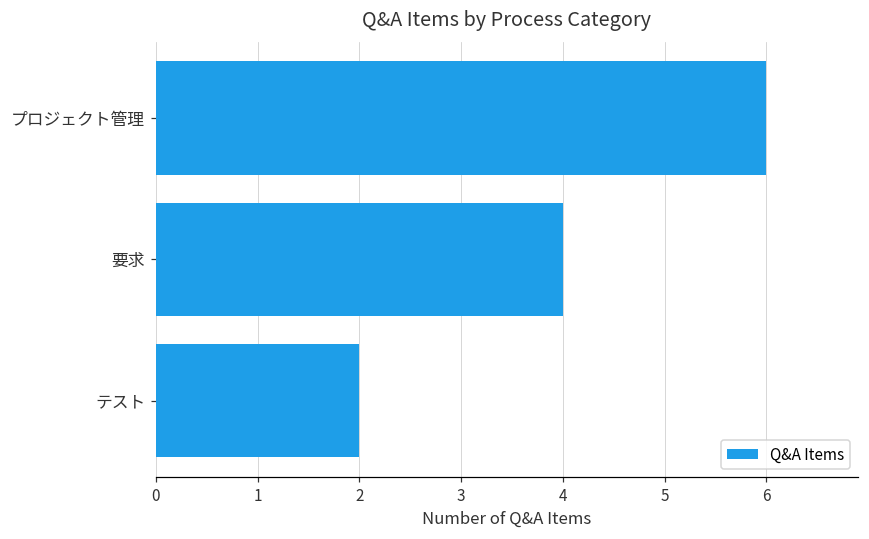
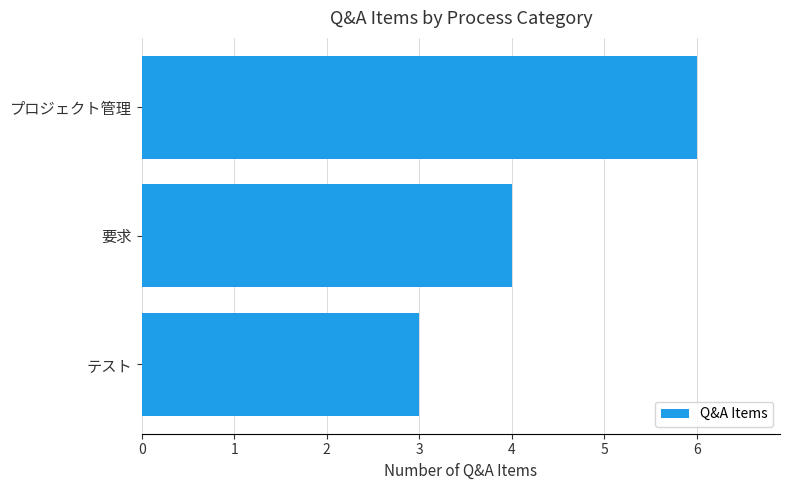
  {
    "プロジェクト管理": 6,
    "要求": 4,
-   "テスト": 2
+   "テスト": 3
  }
